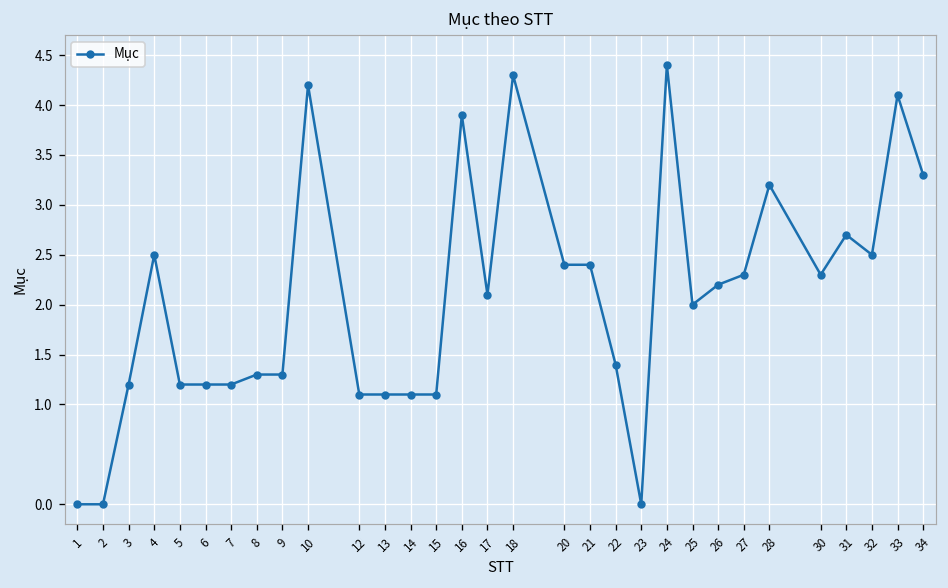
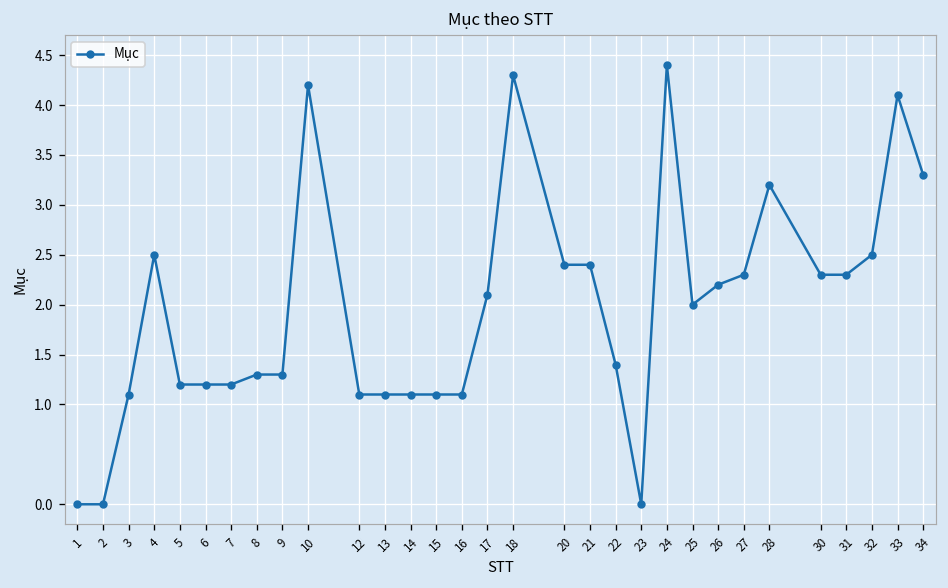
  {
    "1": 0.0,
    "2": 0.0,
-   "3": 1.2,
+   "3": 1.1,
    "4": 2.5,
    "5": 1.2,
    "6": 1.2,
    "7": 1.2,
    "8": 1.3,
    "9": 1.3,
    "10": 4.2,
    "12": 1.1,
    "13": 1.1,
    "14": 1.1,
    "15": 1.1,
-   "16": 3.9,
+   "16": 1.1,
    "17": 2.1,
    "18": 4.3,
    "20": 2.4,
    "21": 2.4,
    "22": 1.4,
    "23": 0.0,
    "24": 4.4,
    "25": 2.0,
    "26": 2.2,
    "27": 2.3,
    "28": 3.2,
    "30": 2.3,
-   "31": 2.7,
+   "31": 2.3,
    "32": 2.5,
    "33": 4.1,
    "34": 3.3
  }
